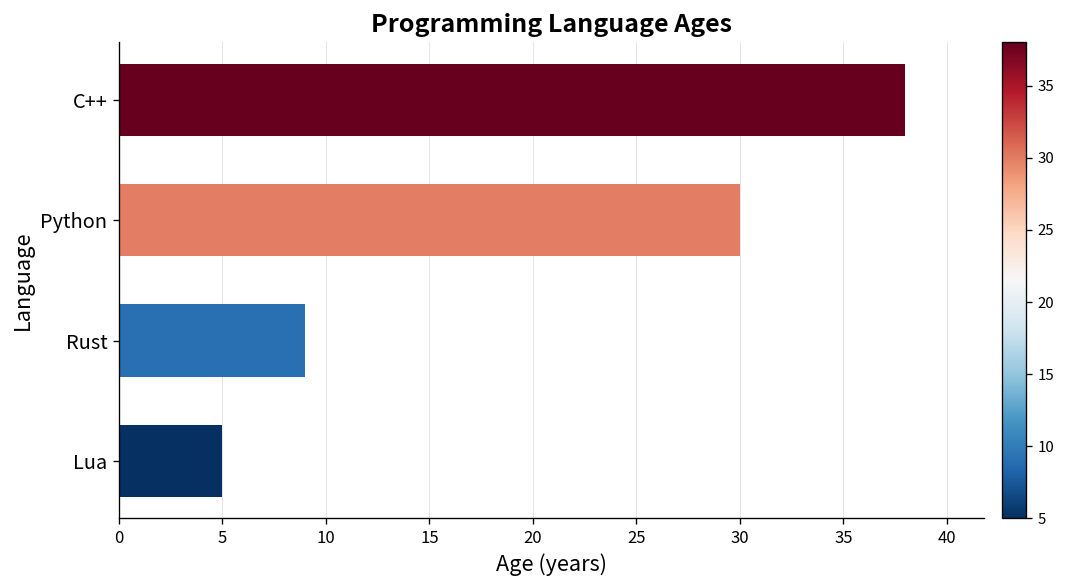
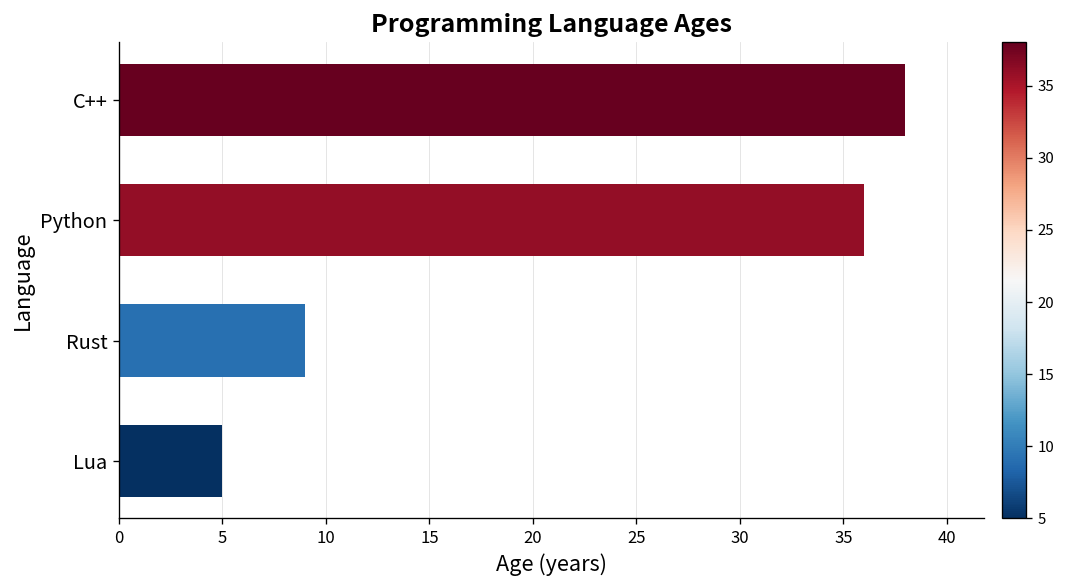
  {
    "C++": 38,
-   "Python": 30,
+   "Python": 36,
    "Rust": 9,
    "Lua": 5
  }
